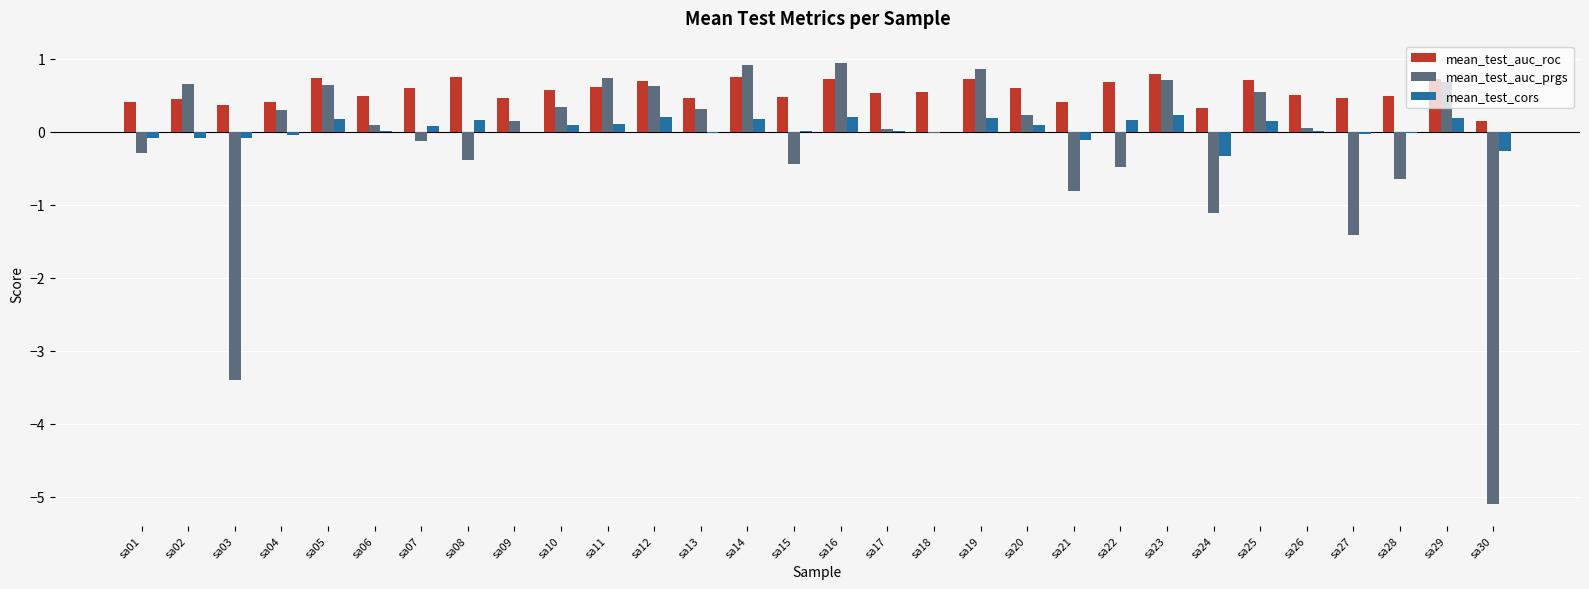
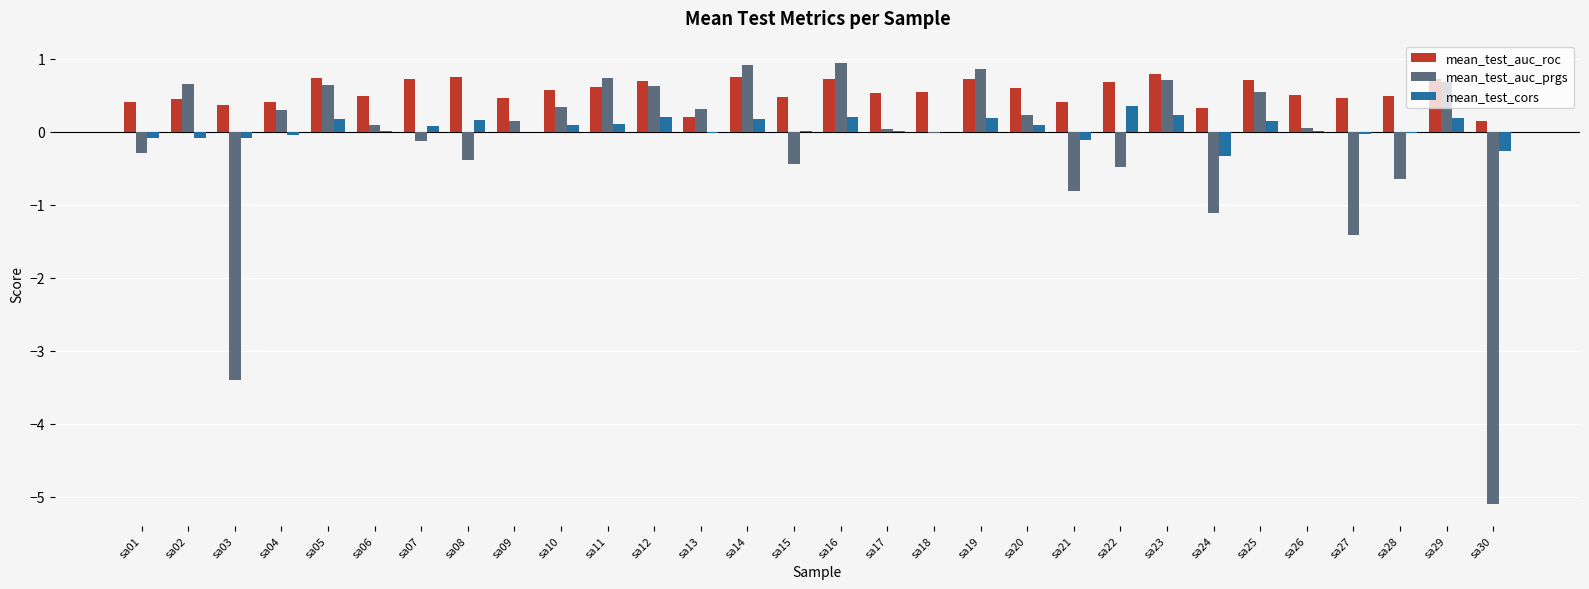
  {
    "mean_test_auc_roc": {
      "sa01": 0.4,
      "sa02": 0.5,
      "sa03": 0.4,
      "sa04": 0.4,
      "sa05": 0.7,
      "sa06": 0.5,
-     "sa07": 0.6,
+     "sa07": 0.7,
      "sa08": 0.8,
      "sa09": 0.5,
      "sa10": 0.6,
      "sa11": 0.6,
      "sa12": 0.7,
-     "sa13": 0.5,
+     "sa13": 0.2,
      "sa14": 0.7,
      "sa15": 0.5,
      "sa16": 0.7,
      "sa17": 0.5,
      "sa18": 0.6,
      "sa19": 0.7,
      "sa20": 0.6,
      "sa21": 0.4,
      "sa22": 0.7,
      "sa23": 0.8,
      "sa24": 0.3,
      "sa25": 0.7,
      "sa26": 0.5,
      "sa27": 0.5,
      "sa28": 0.5,
      "sa30": 0.2
    },
    "mean_test_auc_prgs": {
      "sa01": -0.3,
      "sa02": 0.7,
      "sa03": -3.4,
      "sa04": 0.3,
      "sa05": 0.6,
      "sa06": 0.1,
      "sa07": -0.1,
      "sa08": -0.4,
      "sa09": 0.1,
      "sa10": 0.3,
      "sa11": 0.7,
      "sa12": 0.6,
      "sa13": 0.3,
      "sa14": 0.9,
      "sa15": -0.4,
      "sa16": 0.9,
      "sa17": 0.0,
      "sa19": 0.9,
      "sa20": 0.2,
      "sa21": -0.8,
      "sa22": -0.5,
      "sa23": 0.7,
      "sa24": -1.1,
      "sa25": 0.6,
      "sa26": 0.0,
      "sa27": -1.4,
      "sa28": -0.7,
      "sa30": -5.1
    },
    "mean_test_cors": {
      "sa01": -0.1,
      "sa02": -0.1,
      "sa03": -0.1,
      "sa04": 0.0,
      "sa05": 0.2,
      "sa07": 0.1,
      "sa08": 0.2,
      "sa10": 0.1,
      "sa11": 0.1,
      "sa12": 0.2,
      "sa14": 0.2,
      "sa16": 0.2,
      "sa19": 0.2,
      "sa20": 0.1,
      "sa21": -0.1,
-     "sa22": 0.2,
+     "sa22": 0.3,
      "sa23": 0.2,
      "sa24": -0.3,
      "sa25": 0.2,
      "sa29": 0.2,
      "sa30": -0.3
    }
  }
